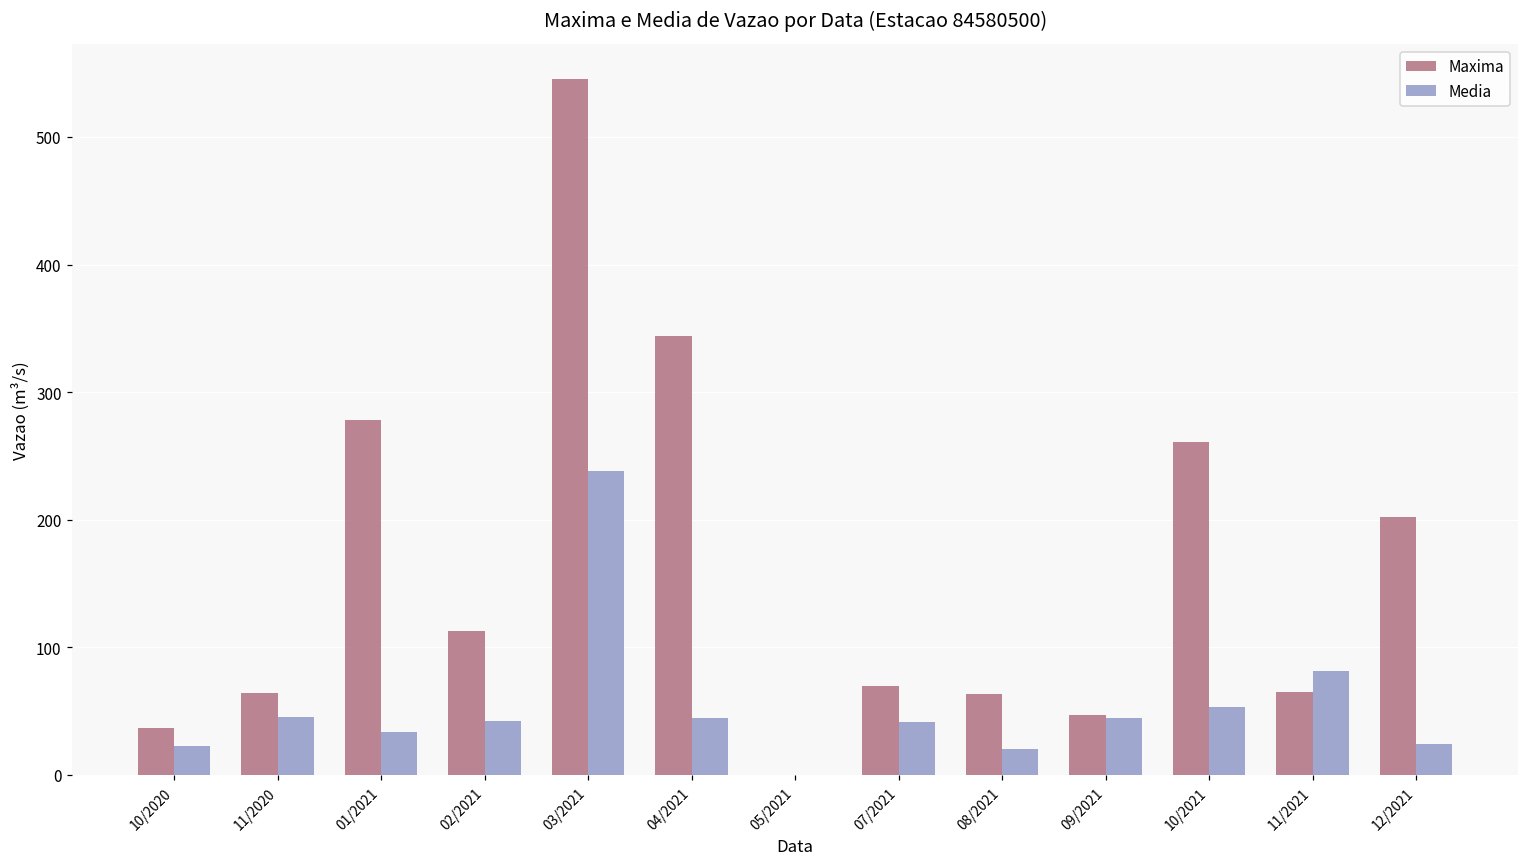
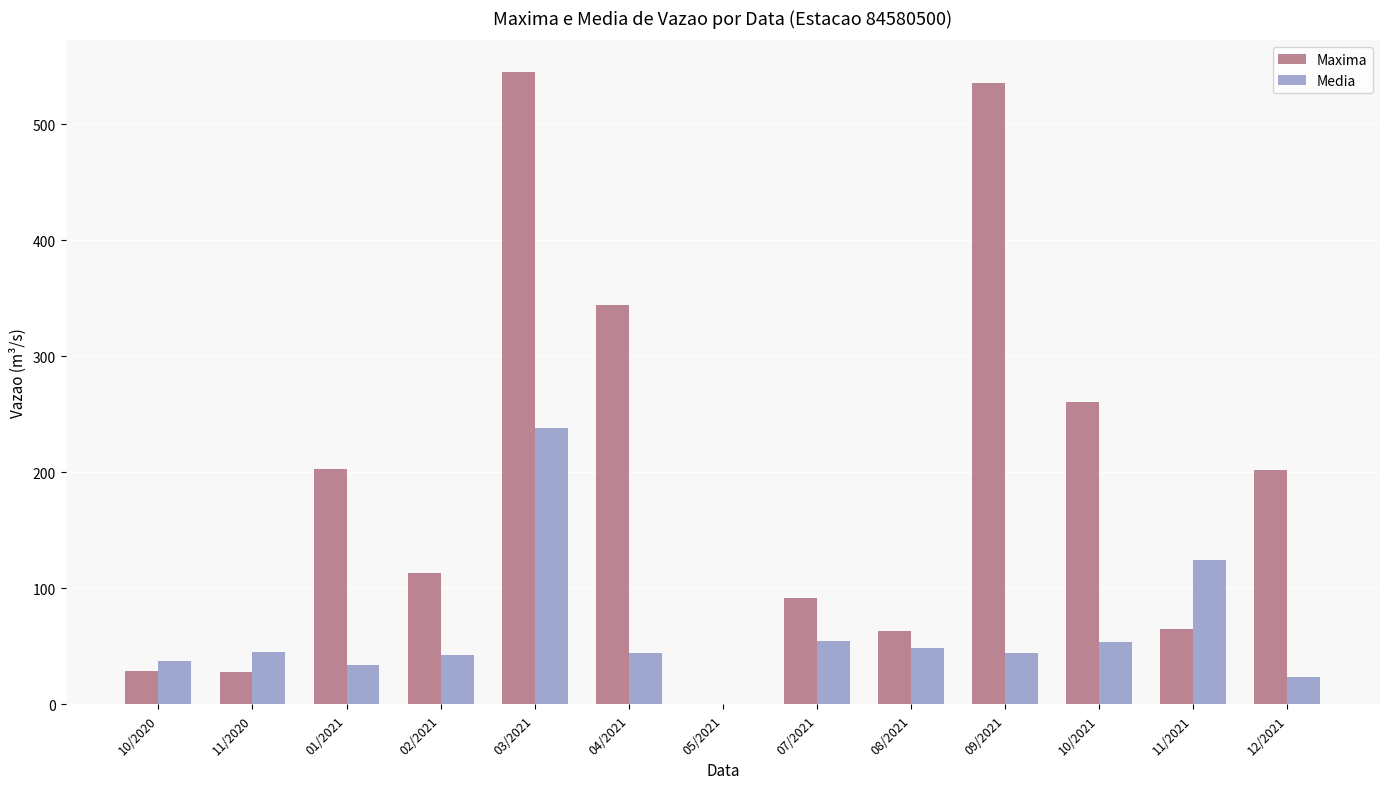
  {
    "Maxima": {
-     "10/2020": 36,
-     "11/2020": 64,
-     "01/2021": 278,
+     "10/2020": 29,
+     "11/2020": 28,
+     "01/2021": 203,
      "02/2021": 113,
      "03/2021": 545,
      "04/2021": 344,
      "05/2021": 0,
-     "07/2021": 69,
+     "07/2021": 92,
      "08/2021": 64,
-     "09/2021": 47,
+     "09/2021": 536,
      "10/2021": 261,
      "11/2021": 65,
      "12/2021": 202
    },
    "Media": {
-     "10/2020": 22,
+     "10/2020": 37,
      "11/2020": 45,
      "01/2021": 34,
      "02/2021": 42,
      "03/2021": 239,
      "04/2021": 45,
      "05/2021": 0,
-     "07/2021": 41,
-     "08/2021": 21,
+     "07/2021": 55,
+     "08/2021": 49,
      "09/2021": 45,
      "10/2021": 53,
-     "11/2021": 81,
+     "11/2021": 125,
      "12/2021": 24
    }
  }
